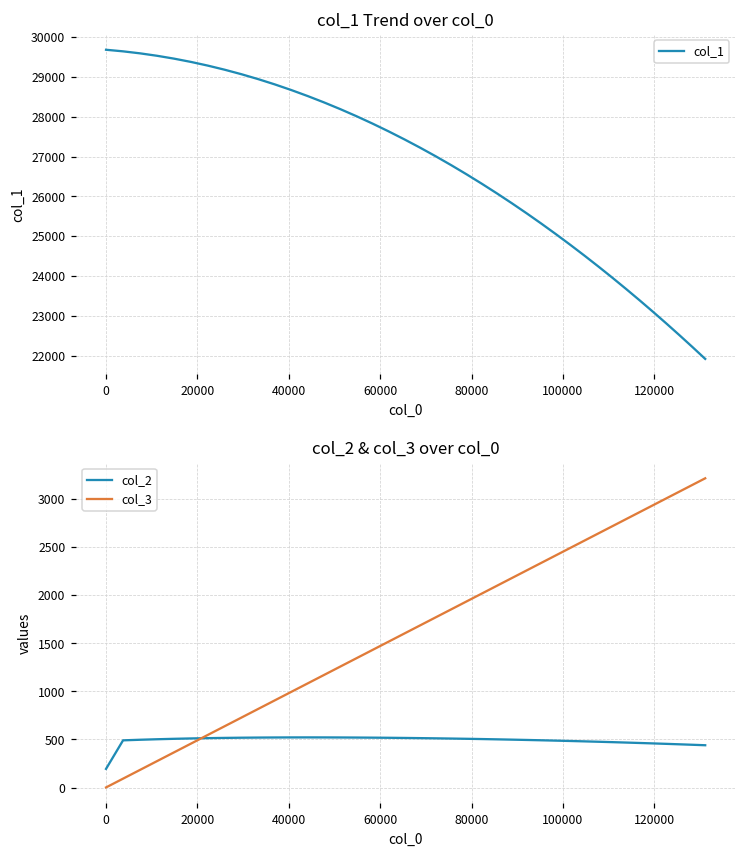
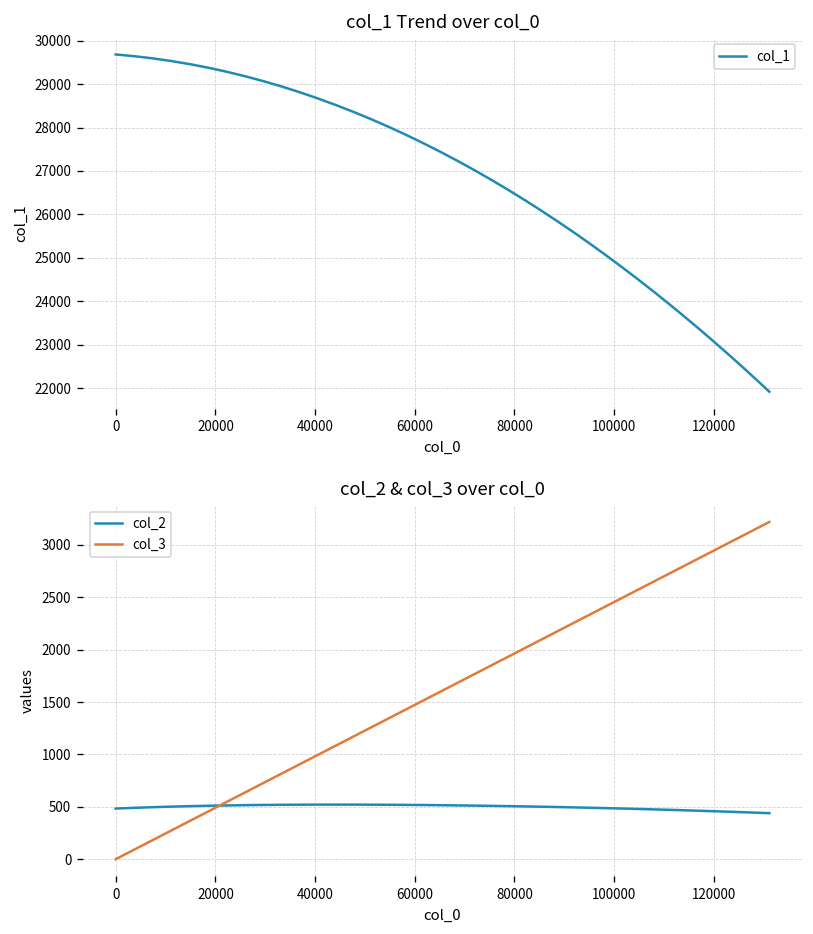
  {
    "col_1 Trend over col_0": {
      "0": 29700
    },
    "col_2 & col_3 over col_0": {
      "col_2": {
-       "0": 200
+       "0": 500
      },
      "col_3": {
        "0": 0
      }
    }
  }
